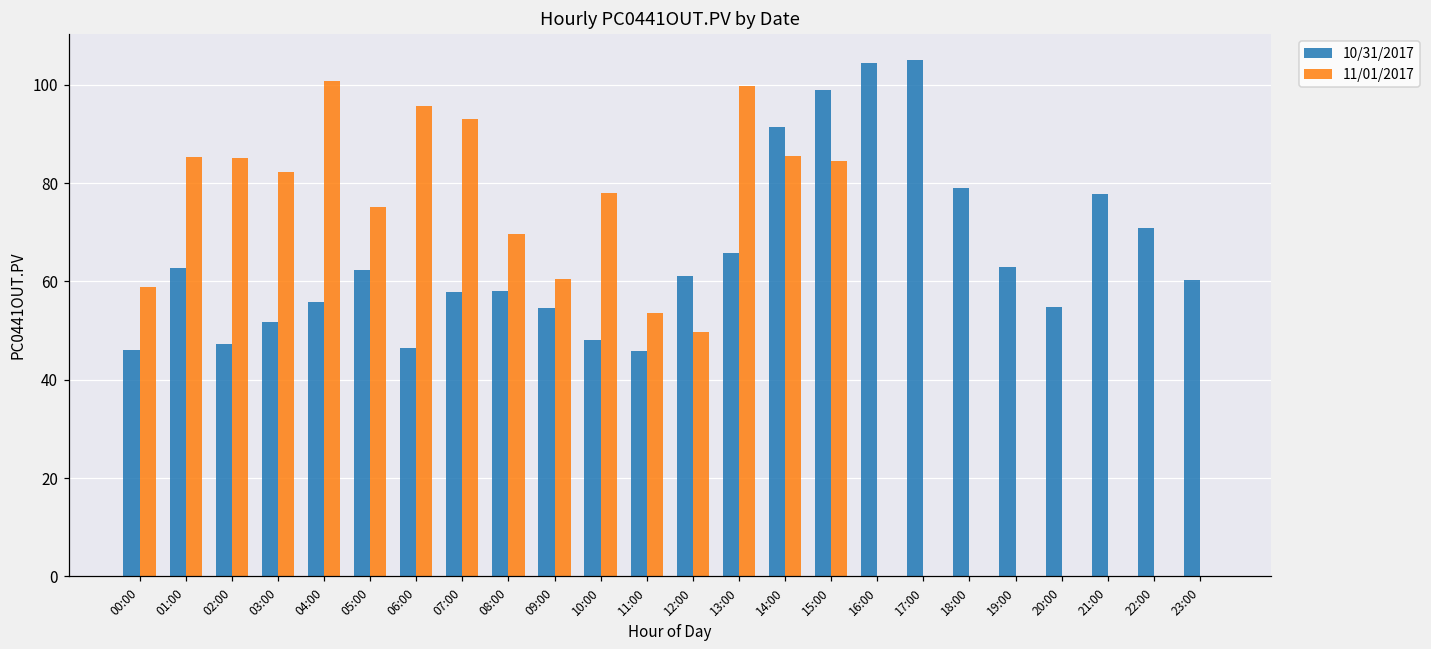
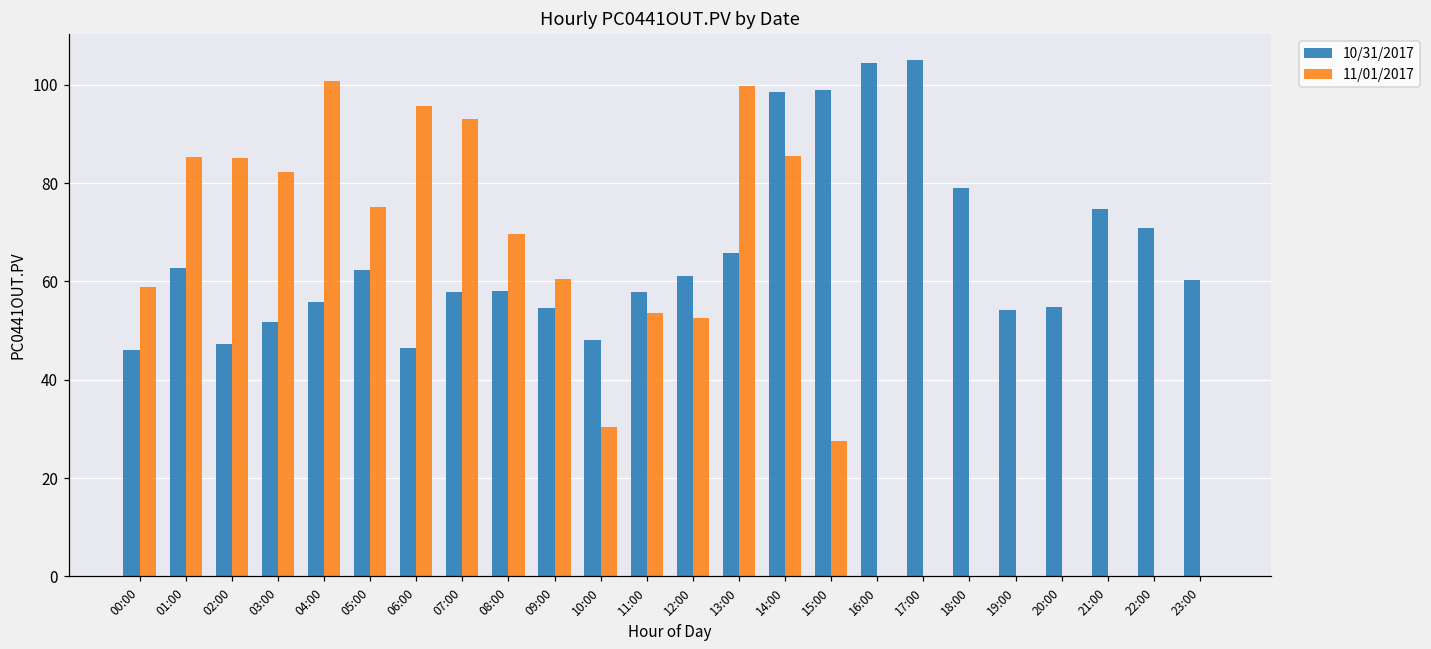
  {
    "10/31/2017": {
      "00:00": 46,
      "01:00": 63,
      "02:00": 47,
      "03:00": 52,
      "04:00": 56,
      "05:00": 62,
      "06:00": 46,
      "07:00": 58,
      "08:00": 58,
      "09:00": 55,
      "10:00": 48,
-     "11:00": 46,
+     "11:00": 58,
      "12:00": 61,
      "13:00": 66,
-     "14:00": 91,
+     "14:00": 99,
      "15:00": 99,
      "16:00": 105,
      "17:00": 105,
      "18:00": 79,
-     "19:00": 63,
+     "19:00": 54,
      "20:00": 55,
-     "21:00": 78,
+     "21:00": 75,
      "22:00": 71,
      "23:00": 60
    },
    "11/01/2017": {
      "00:00": 59,
      "01:00": 85,
      "02:00": 85,
      "03:00": 82,
      "04:00": 101,
      "05:00": 75,
      "06:00": 96,
      "07:00": 93,
      "08:00": 70,
      "09:00": 61,
-     "10:00": 78,
+     "10:00": 30,
      "11:00": 54,
-     "12:00": 50,
+     "12:00": 52,
      "13:00": 100,
      "14:00": 85,
-     "15:00": 85,
+     "15:00": 28,
      "16:00": 0,
      "17:00": 0,
      "18:00": 0,
      "19:00": 0,
      "20:00": 0,
      "21:00": 0,
      "22:00": 0,
      "23:00": 0
    }
  }
